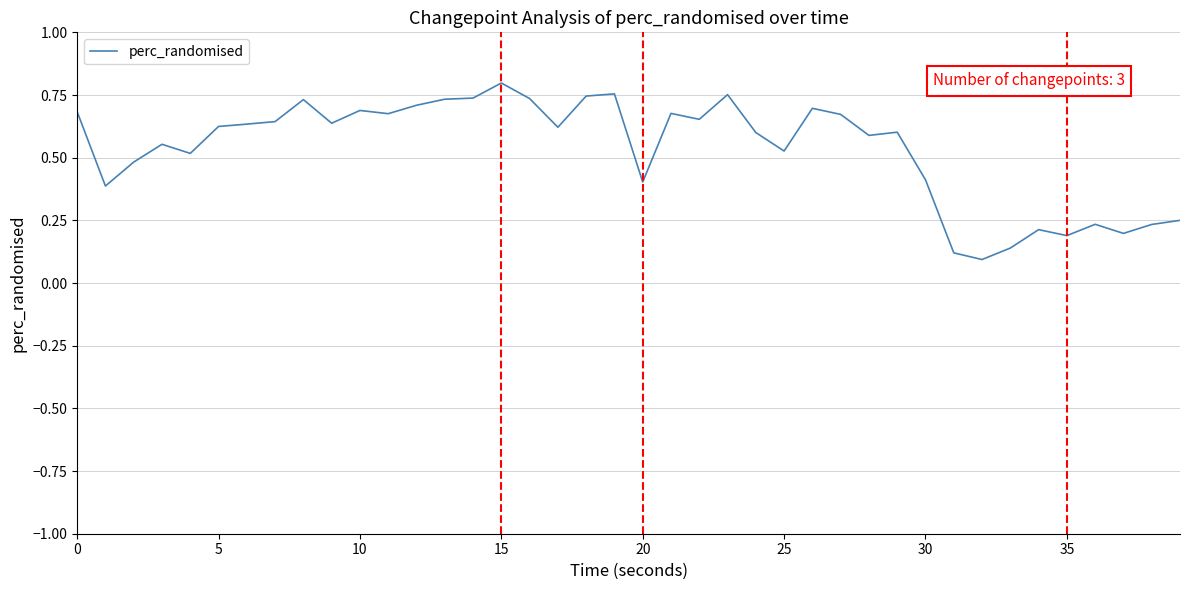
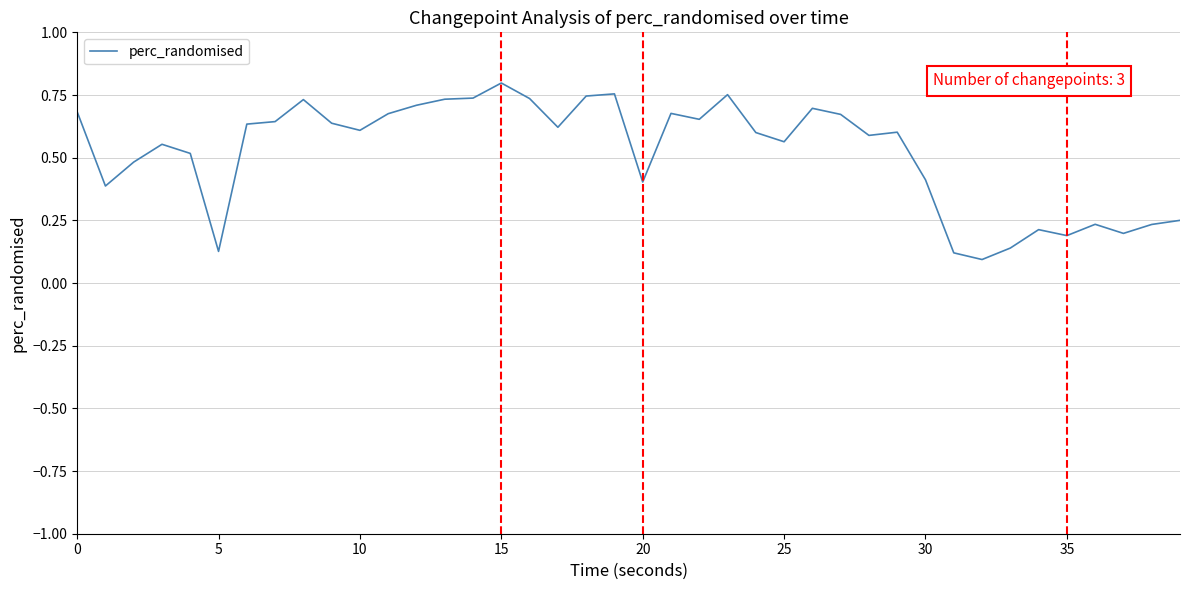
  {
    "0": 0.68,
-   "5": 0.62,
-   "10": 0.69,
+   "5": 0.13,
+   "10": 0.61,
    "15": 0.80,
    "20": 0.40,
-   "25": 0.53,
+   "25": 0.56,
    "30": 0.41,
    "35": 0.19
  }
